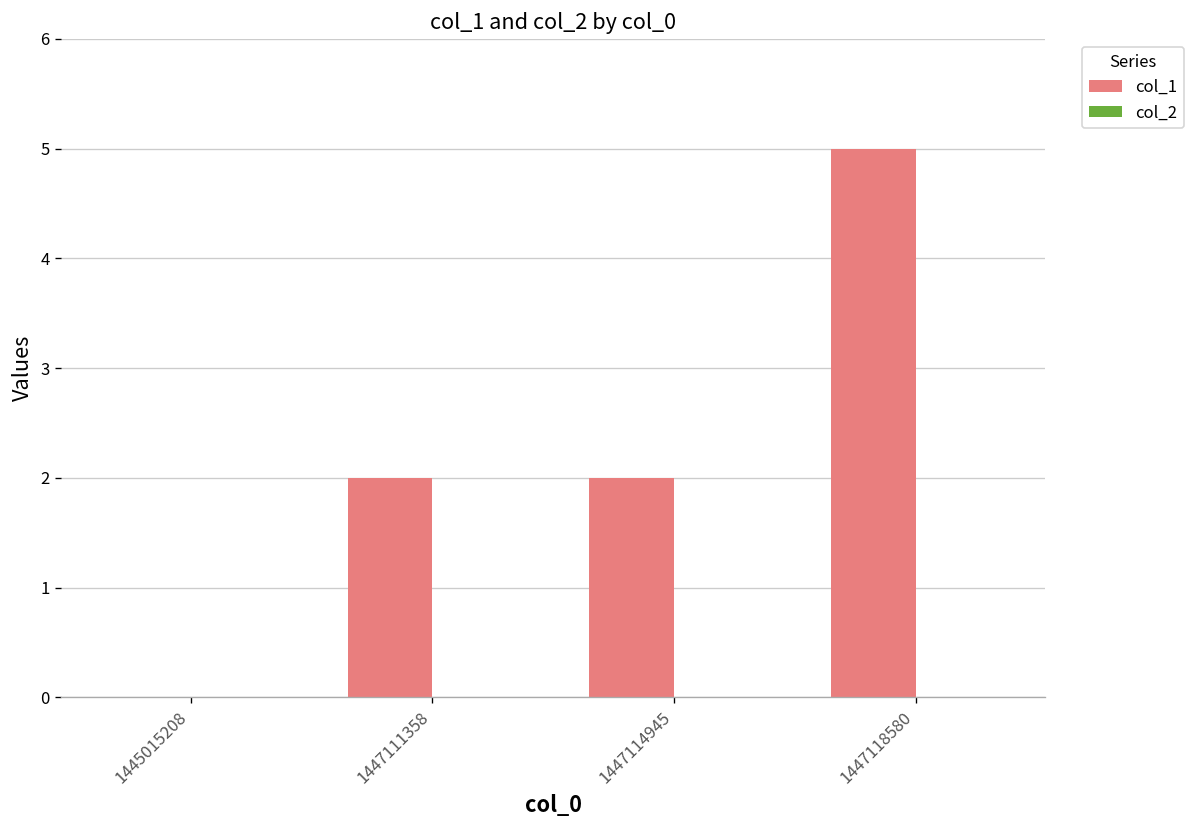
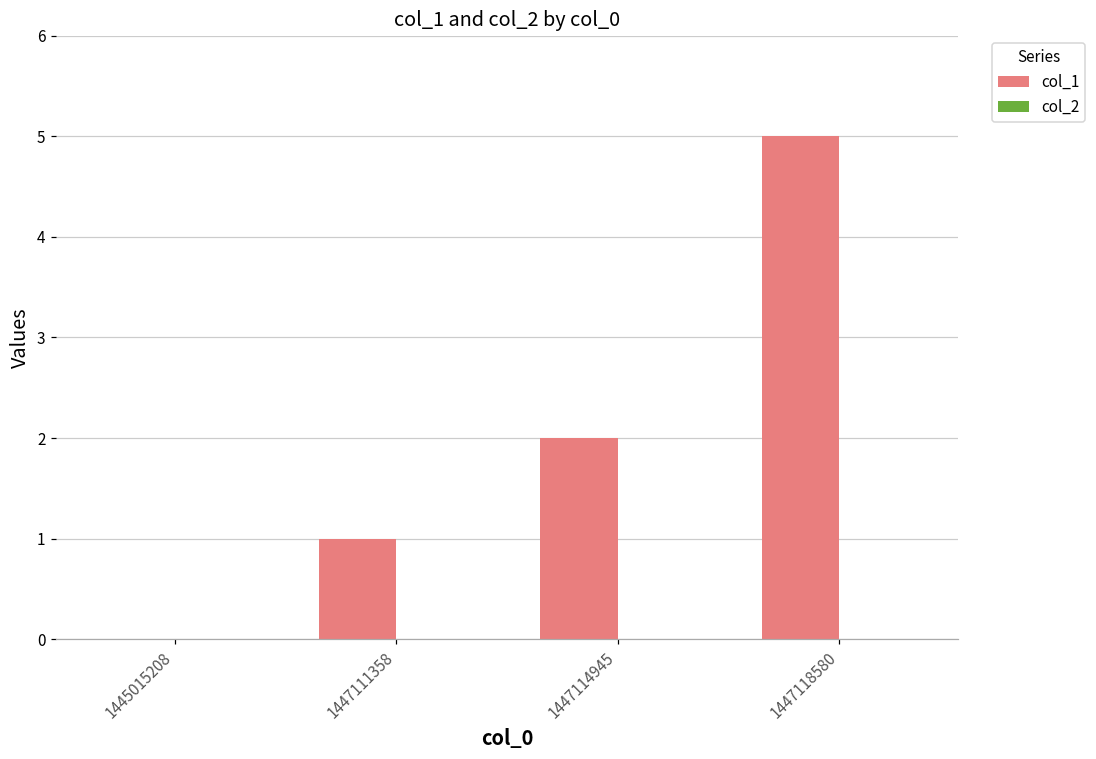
  {
    "col_1": {
      "1445015208": 0,
-     "1447111358": 2,
+     "1447111358": 1,
      "1447114945": 2,
      "1447118580": 5
    },
    "col_2": {
      "1445015208": 0,
      "1447111358": 0,
      "1447114945": 0,
      "1447118580": 0
    }
  }
